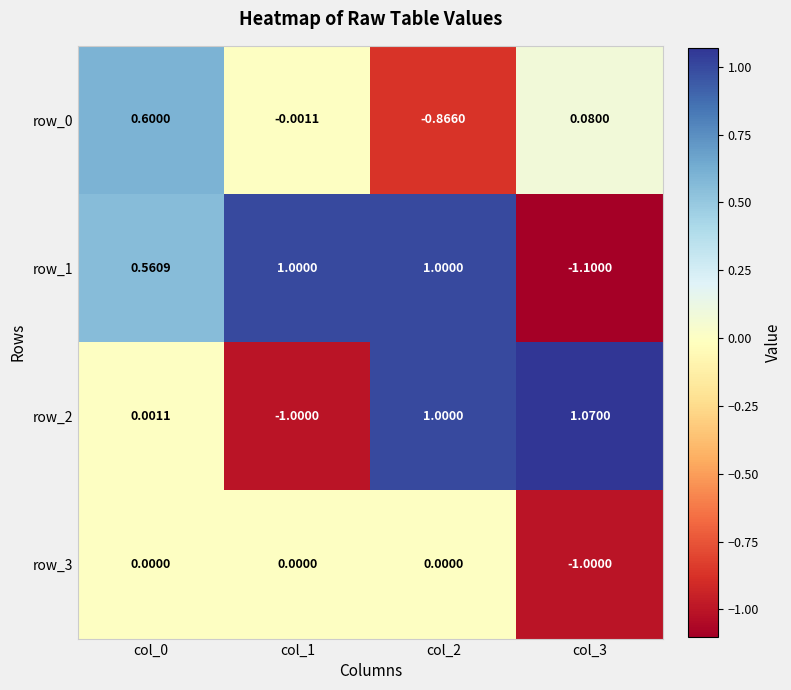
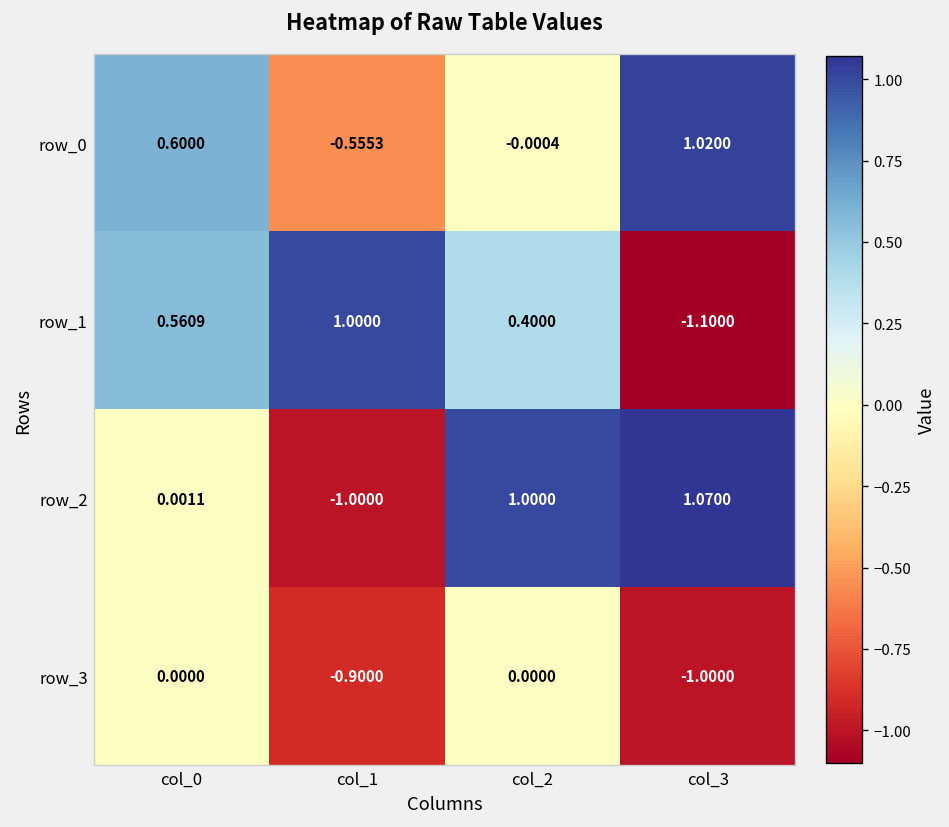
  {
    "row_0": {
      "col_0": 0.6000,
-     "col_1": -0.0011,
-     "col_2": -0.8660,
-     "col_3": 0.0800
+     "col_1": -0.5553,
+     "col_2": -0.0004,
+     "col_3": 1.0200
    },
    "row_1": {
      "col_0": 0.5609,
      "col_1": 1.0000,
-     "col_2": 1.0000,
+     "col_2": 0.4000,
      "col_3": -1.1000
    },
    "row_2": {
      "col_0": 0.0011,
      "col_1": -1.0000,
      "col_2": 1.0000,
      "col_3": 1.0700
    },
    "row_3": {
      "col_0": 0.0000,
-     "col_1": 0.0000,
+     "col_1": -0.9000,
      "col_2": 0.0000,
      "col_3": -1.0000
    }
  }
